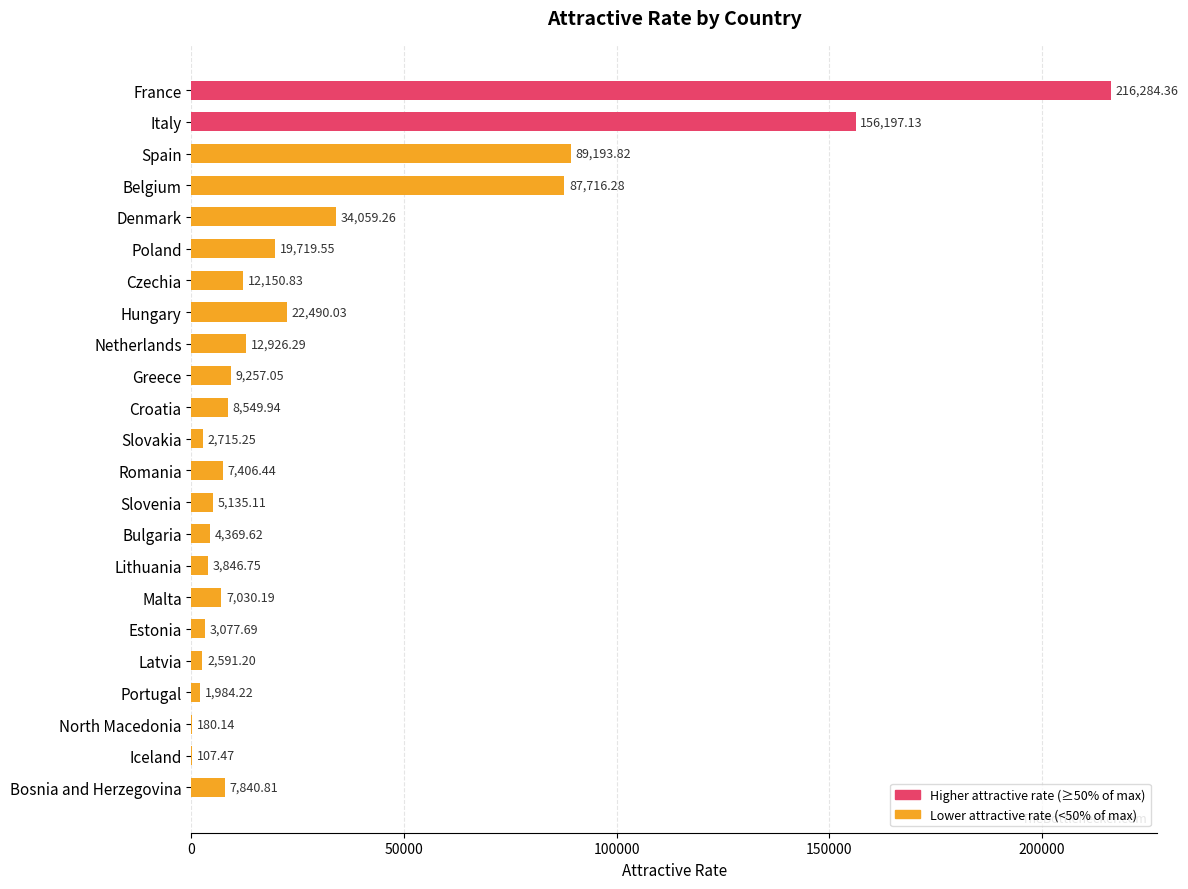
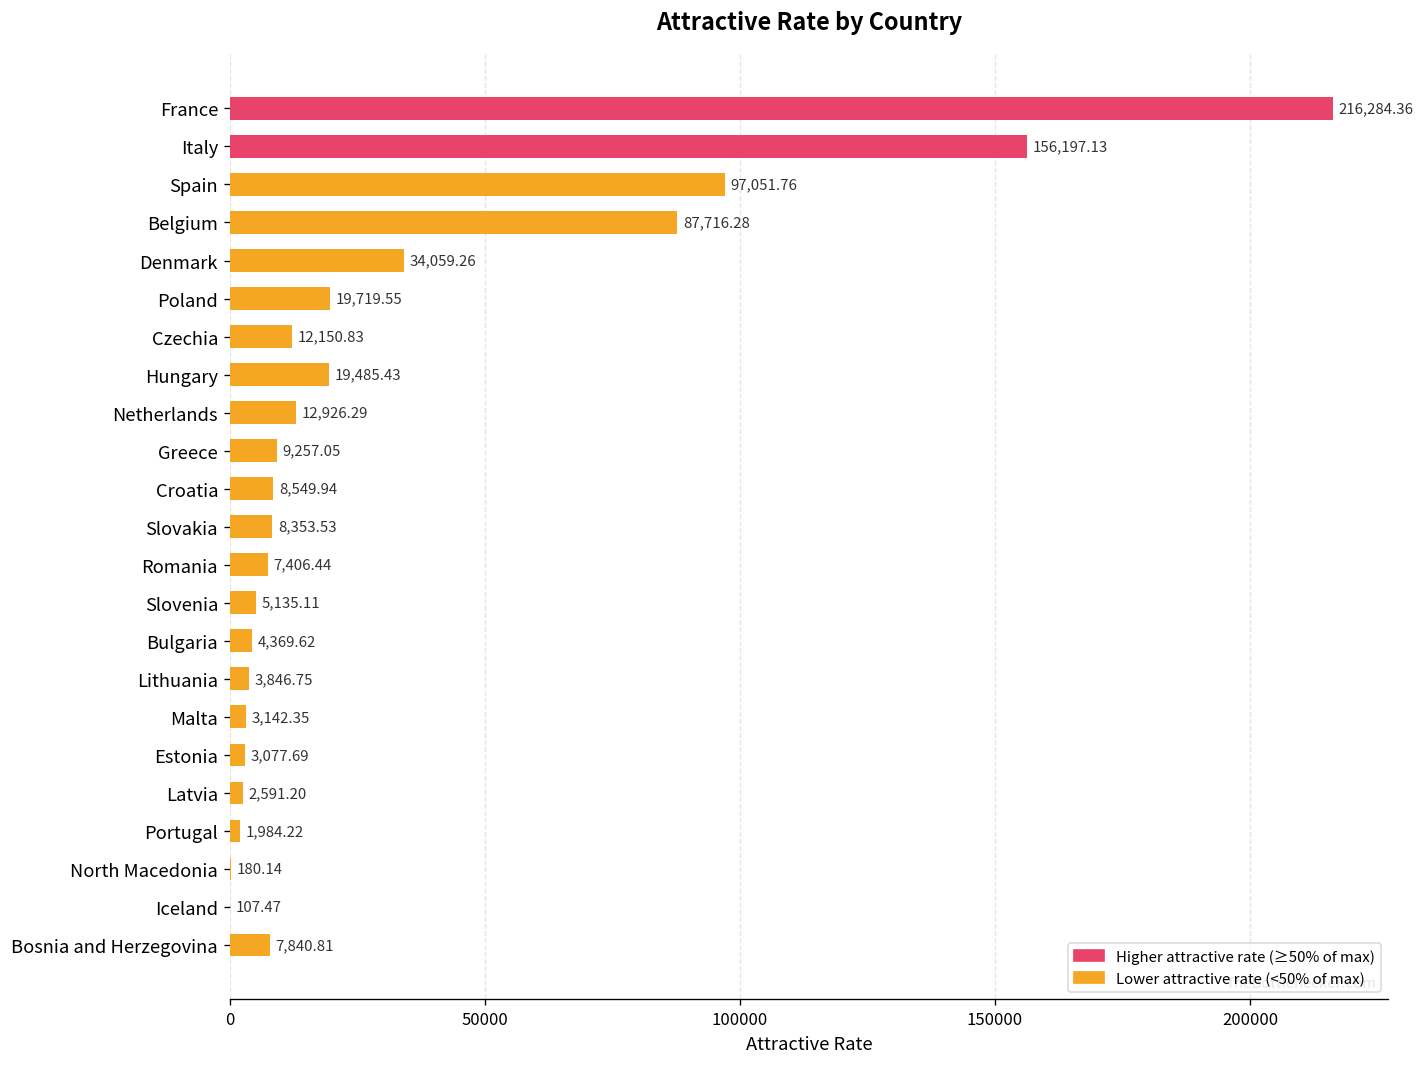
  {
    "France": "216,284.36",
    "Italy": "156,197.13",
-   "Spain": "89,193.82",
+   "Spain": "97,051.76",
    "Belgium": "87,716.28",
    "Denmark": "34,059.26",
    "Poland": "19,719.55",
    "Czechia": "12,150.83",
-   "Hungary": "22,490.03",
+   "Hungary": "19,485.43",
    "Netherlands": "12,926.29",
    "Greece": "9,257.05",
    "Croatia": "8,549.94",
-   "Slovakia": "2,715.25",
+   "Slovakia": "8,353.53",
    "Romania": "7,406.44",
    "Slovenia": "5,135.11",
    "Bulgaria": "4,369.62",
    "Lithuania": "3,846.75",
-   "Malta": "7,030.19",
+   "Malta": "3,142.35",
    "Estonia": "3,077.69",
    "Latvia": "2,591.20",
    "Portugal": "1,984.22",
    "North Macedonia": "180.14",
    "Iceland": "107.47",
    "Bosnia and Herzegovina": "7,840.81"
  }
